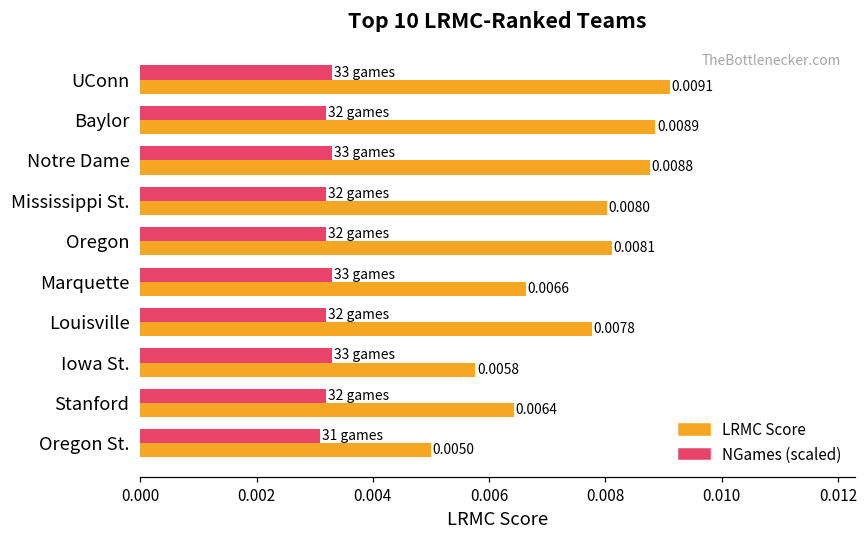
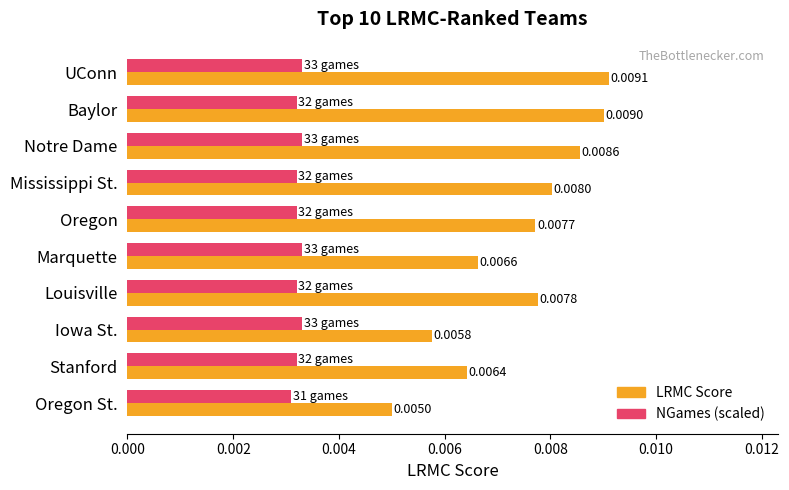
  {
    "LRMC Score": {
      "UConn": 0.0091,
-     "Baylor": 0.0089,
-     "Notre Dame": 0.0088,
+     "Baylor": 0.0090,
+     "Notre Dame": 0.0086,
      "Mississippi St.": 0.0080,
-     "Oregon": 0.0081,
+     "Oregon": 0.0077,
      "Marquette": 0.0066,
      "Louisville": 0.0078,
      "Iowa St.": 0.0058,
      "Stanford": 0.0064,
      "Oregon St.": 0.0050
    }
  }
